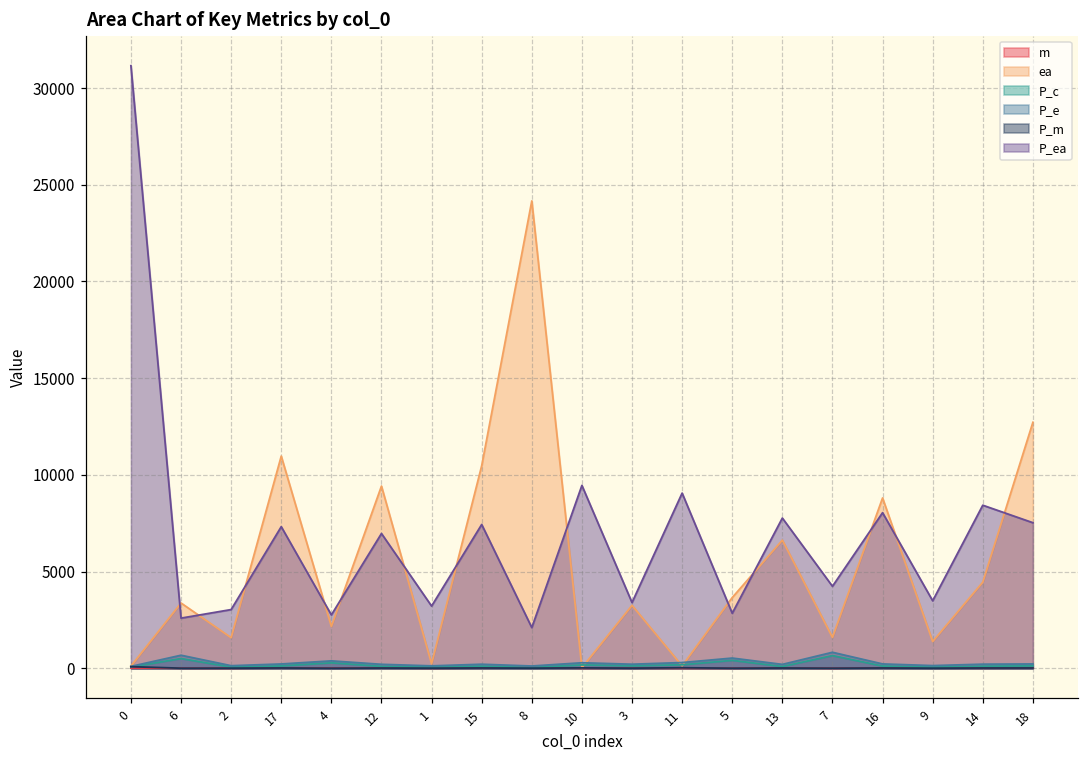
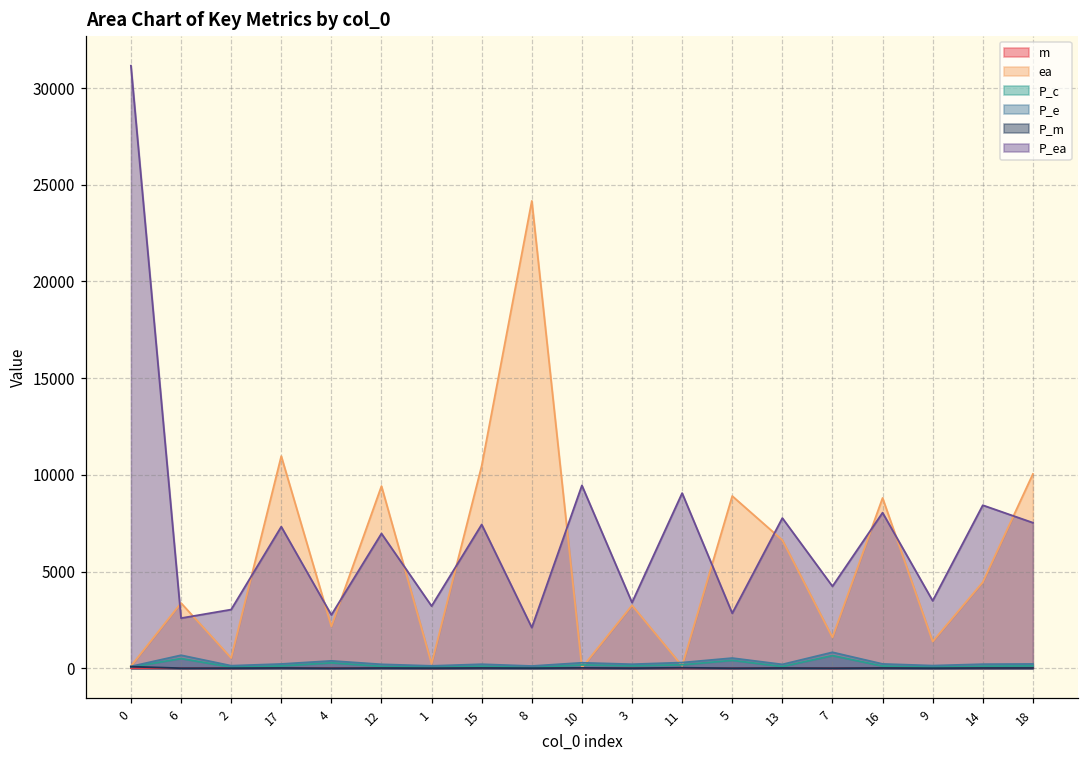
  {
    "ea": {
      "6": 3400,
-     "2": 1600,
+     "2": 500,
      "17": 11000,
      "4": 2200,
      "12": 9400,
      "15": 10500,
      "8": 24200,
-     "5": 3700,
+     "5": 8900,
      "13": 6600,
      "7": 1600,
      "16": 8800,
      "9": 1400,
      "14": 4500,
-     "18": 12700
+     "18": 10000
    }
  }
